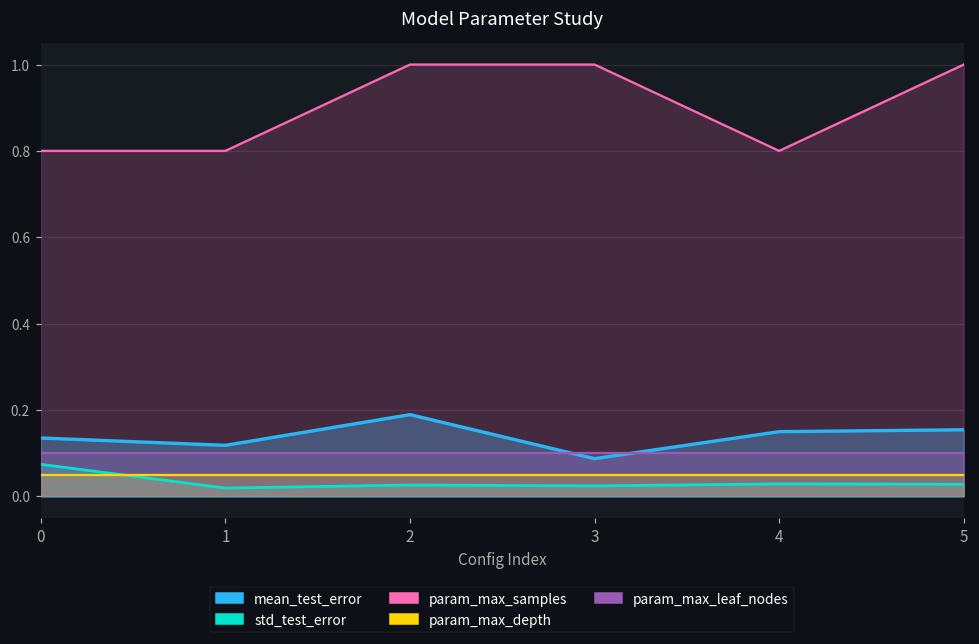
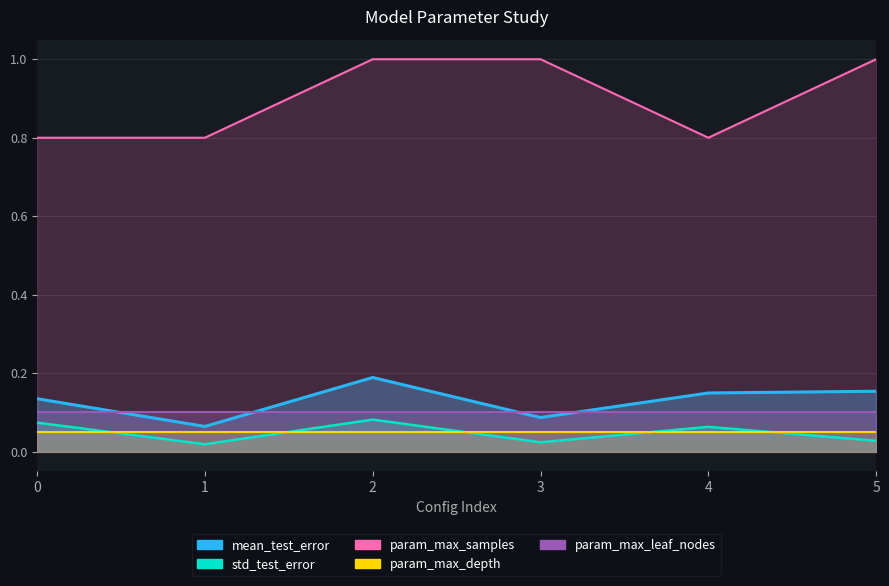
  {
    "mean_test_error": {
      "0": 0.14,
-     "1": 0.12,
+     "1": 0.06,
      "2": 0.19,
      "3": 0.09,
      "4": 0.15,
      "5": 0.15
    },
    "std_test_error": {
      "0": 0.07,
      "1": 0.02,
-     "2": 0.03,
+     "2": 0.08,
      "3": 0.02,
-     "4": 0.03,
+     "4": 0.06,
      "5": 0.03
    },
    "param_max_depth": {
      "0": 0.05,
      "1": 0.05,
      "2": 0.05,
      "3": 0.05,
      "4": 0.05,
      "5": 0.05
    }
  }
